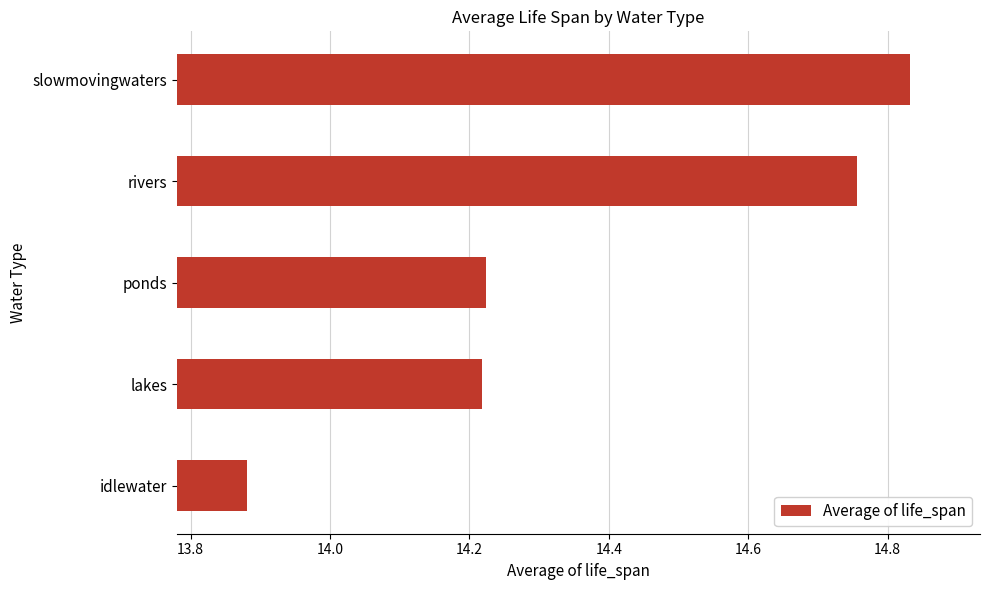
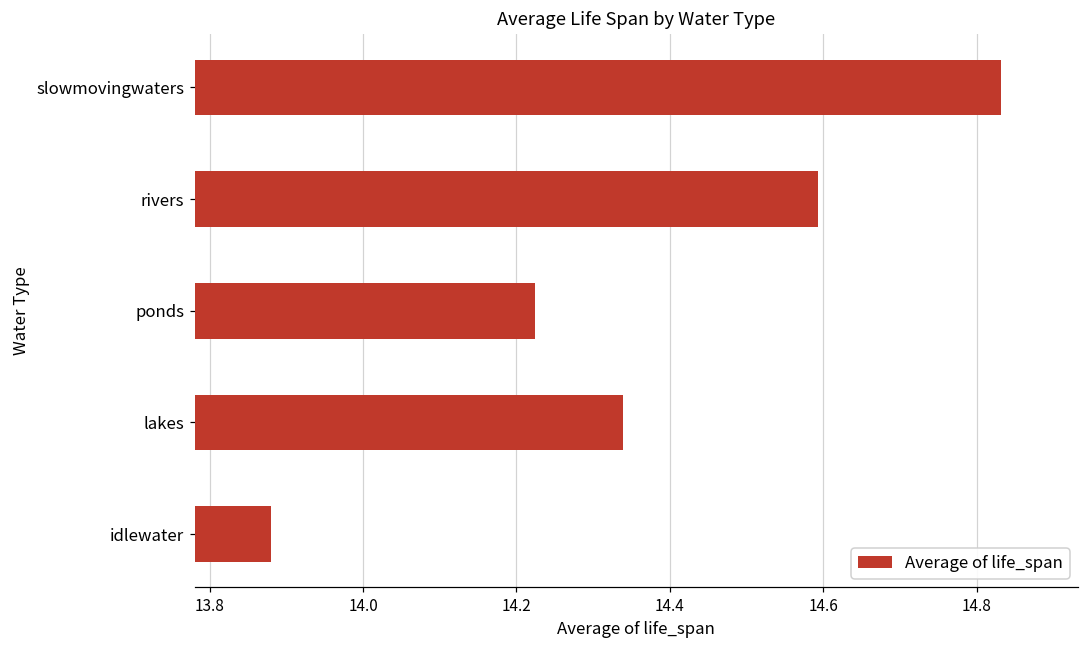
  {
    "slowmovingwaters": 14.83,
-   "rivers": 14.76,
+   "rivers": 14.59,
    "ponds": 14.22,
-   "lakes": 14.22,
+   "lakes": 14.34,
    "idlewater": 13.88
  }
